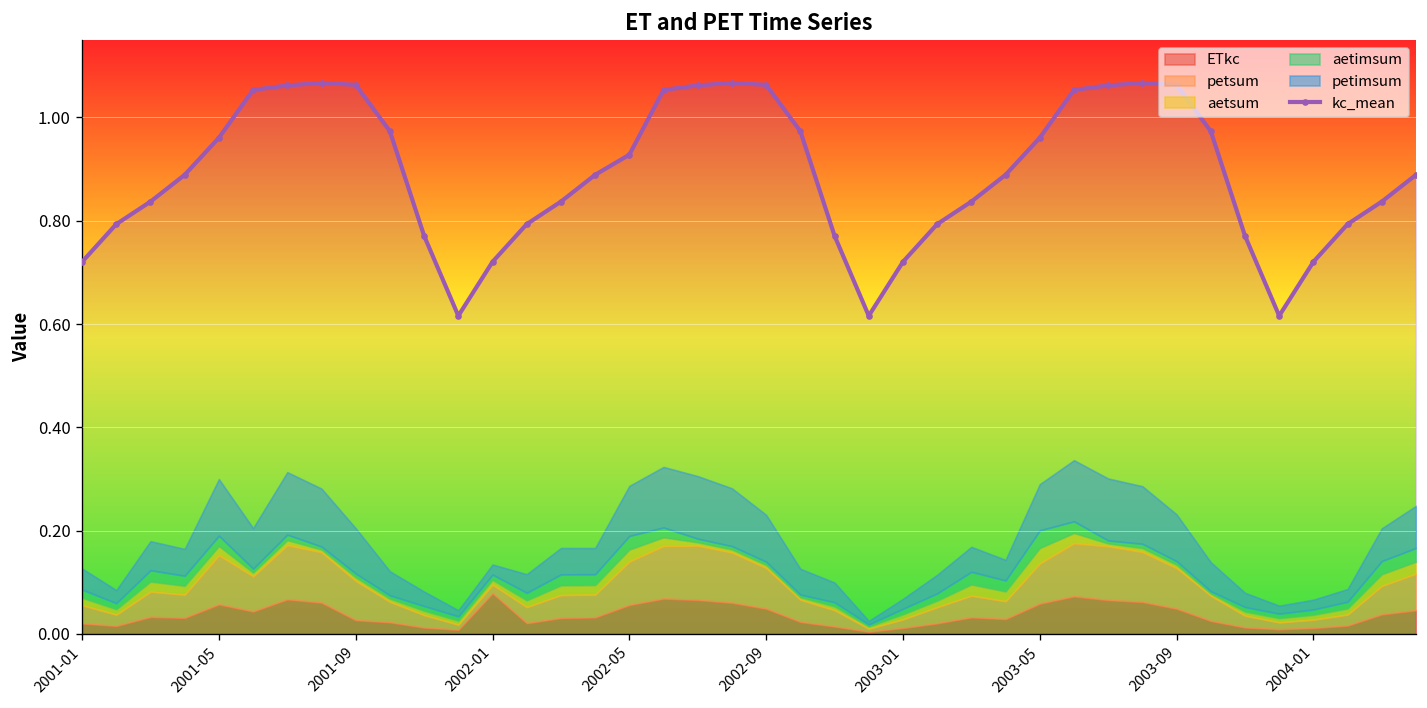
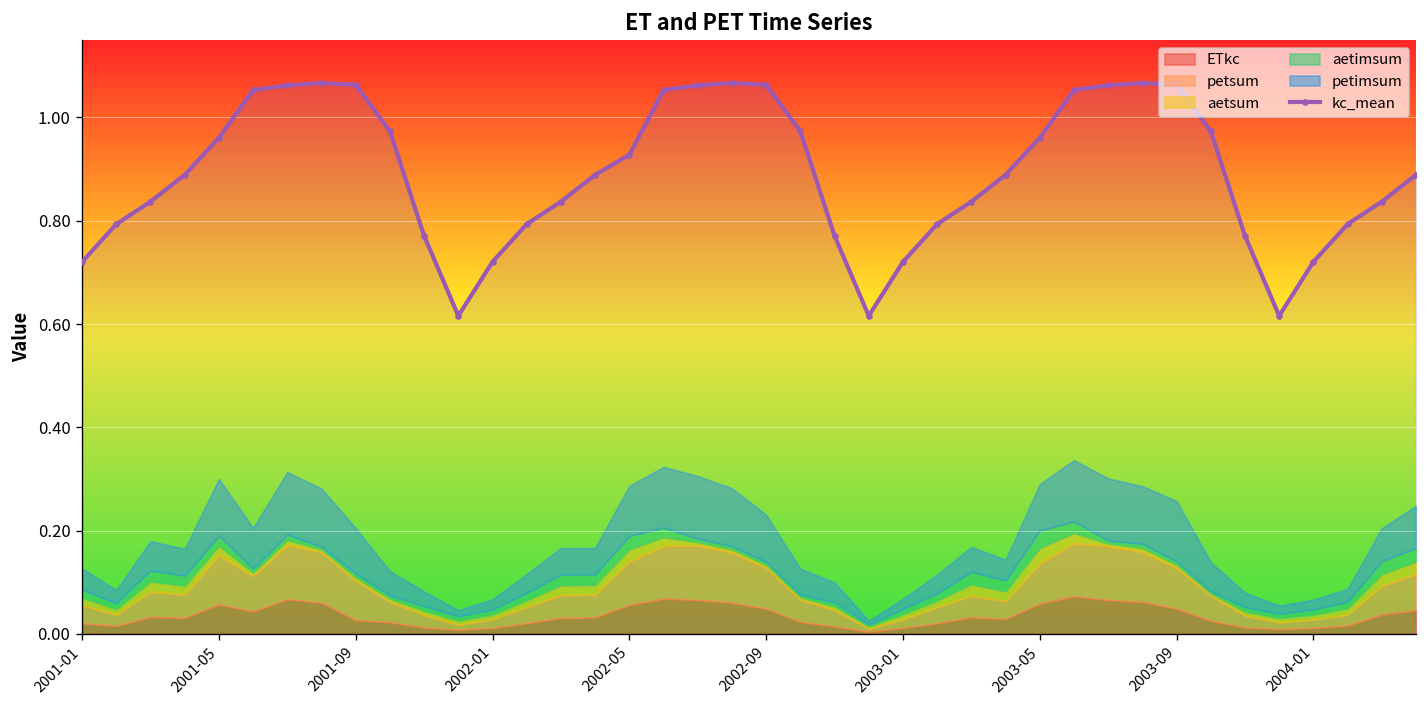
  {
    "ETkc": {
      "2001-01": 0.02,
      "2001-05": 0.06,
      "2001-09": 0.03,
-     "2002-01": 0.08,
+     "2002-01": 0.01,
      "2002-05": 0.06,
      "2002-09": 0.05,
      "2003-01": 0.01,
      "2003-05": 0.06,
      "2003-09": 0.05,
      "2004-01": 0.01
    },
    "petsum": {
      "2001-01": 0.04,
      "2001-05": 0.10,
      "2001-09": 0.08,
      "2002-01": 0.02,
      "2002-05": 0.08,
      "2003-01": 0.02,
      "2003-05": 0.08,
      "2003-09": 0.08,
      "2004-01": 0.02
    },
    "aetsum": {
      "2001-01": 0.01,
      "2001-05": 0.02,
      "2001-09": 0.01,
      "2002-01": 0.01,
      "2002-05": 0.02,
      "2003-01": 0.01,
      "2003-05": 0.03,
      "2003-09": 0.01,
      "2004-01": 0.01
    },
    "aetimsum": {
      "2001-01": 0.02,
      "2001-05": 0.02,
      "2001-09": 0.01,
      "2002-01": 0.01,
      "2002-05": 0.03,
      "2002-09": 0.01,
      "2003-01": 0.01,
      "2003-05": 0.03,
      "2003-09": 0.01,
      "2004-01": 0.01
    },
    "petimsum": {
      "2001-01": 0.04,
      "2001-05": 0.11,
      "2001-09": 0.09,
      "2002-01": 0.02,
      "2002-05": 0.10,
      "2002-09": 0.09,
      "2003-01": 0.02,
      "2003-05": 0.09,
-     "2003-09": 0.09,
+     "2003-09": 0.12,
      "2004-01": 0.02
    },
    "kc_mean": {
      "2001-01": 0.72,
      "2001-05": 0.96,
      "2001-09": 1.06,
      "2002-01": 0.72,
      "2002-05": 0.93,
      "2002-09": 1.06,
      "2003-01": 0.72,
      "2003-05": 0.96,
      "2004-01": 0.72
    }
  }
